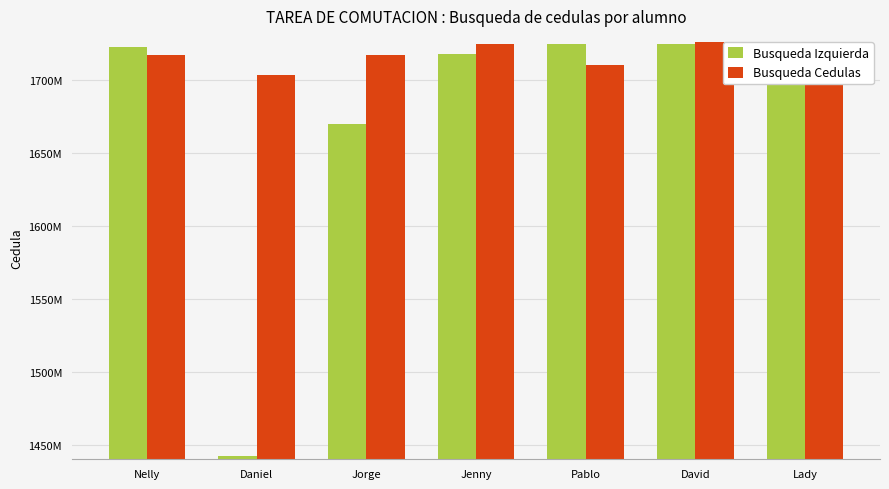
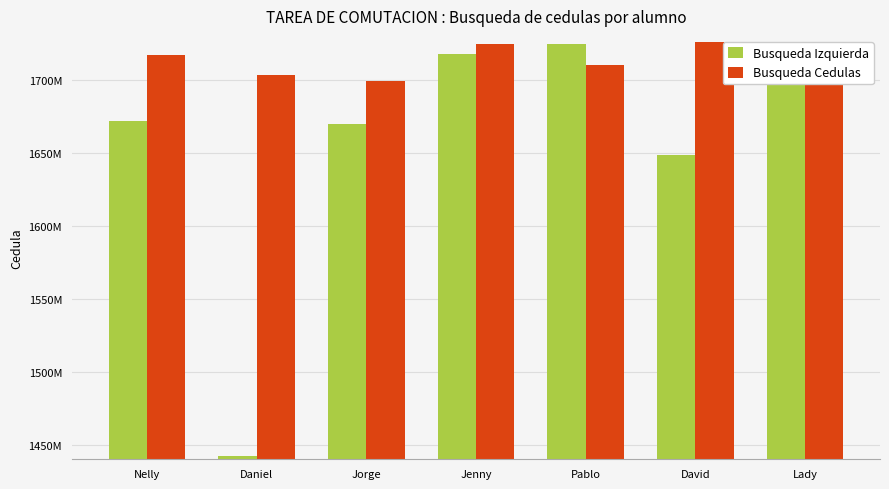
  {
    "Busqueda Izquierda": {
-     "Nelly": 1722000000,
+     "Nelly": 1671000000,
      "Daniel": 1442000000,
      "Jorge": 1669000000,
      "Jenny": 1717000000,
      "Pablo": 1724000000,
-     "David": 1724000000
+     "David": 1648000000
    },
    "Busqueda Cedulas": {
      "Nelly": 1717000000,
      "Daniel": 1703000000,
-     "Jorge": 1717000000,
+     "Jorge": 1699000000,
      "Jenny": 1724000000,
      "Pablo": 1710000000,
      "David": 1726000000
    }
  }
